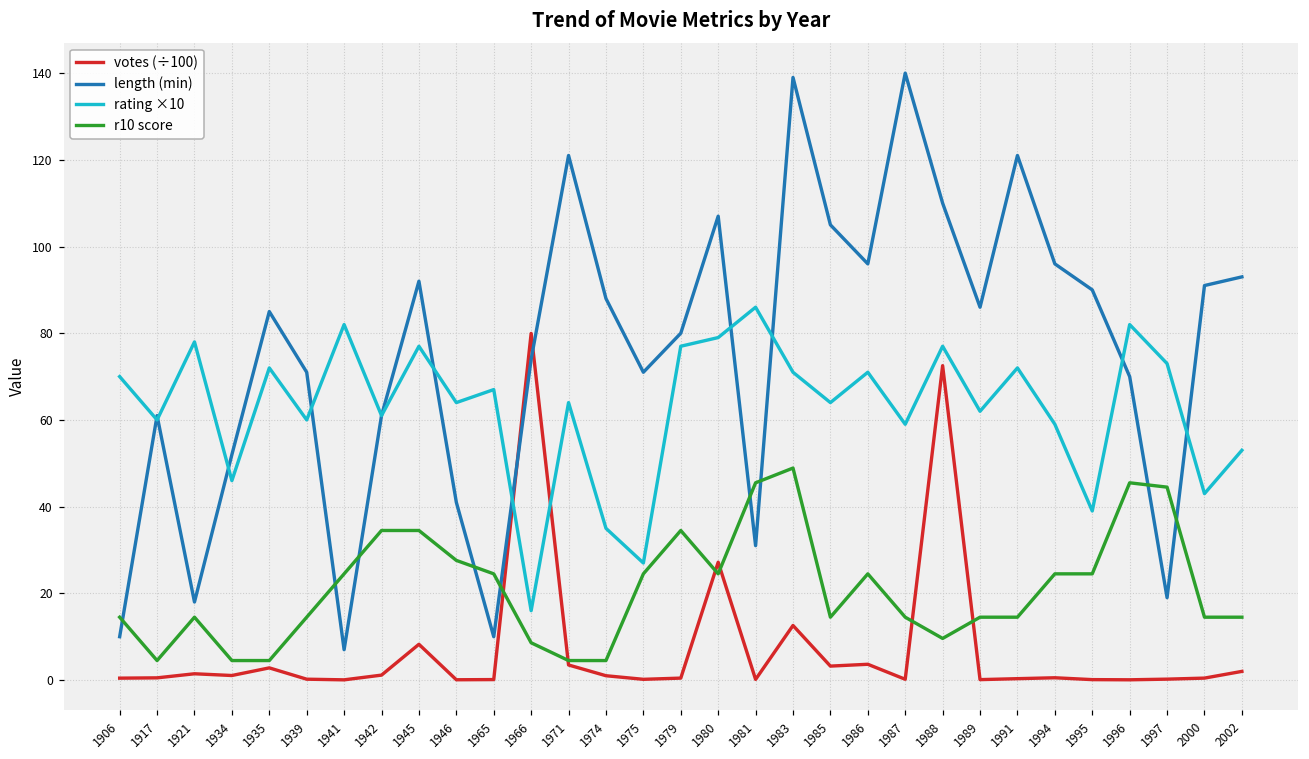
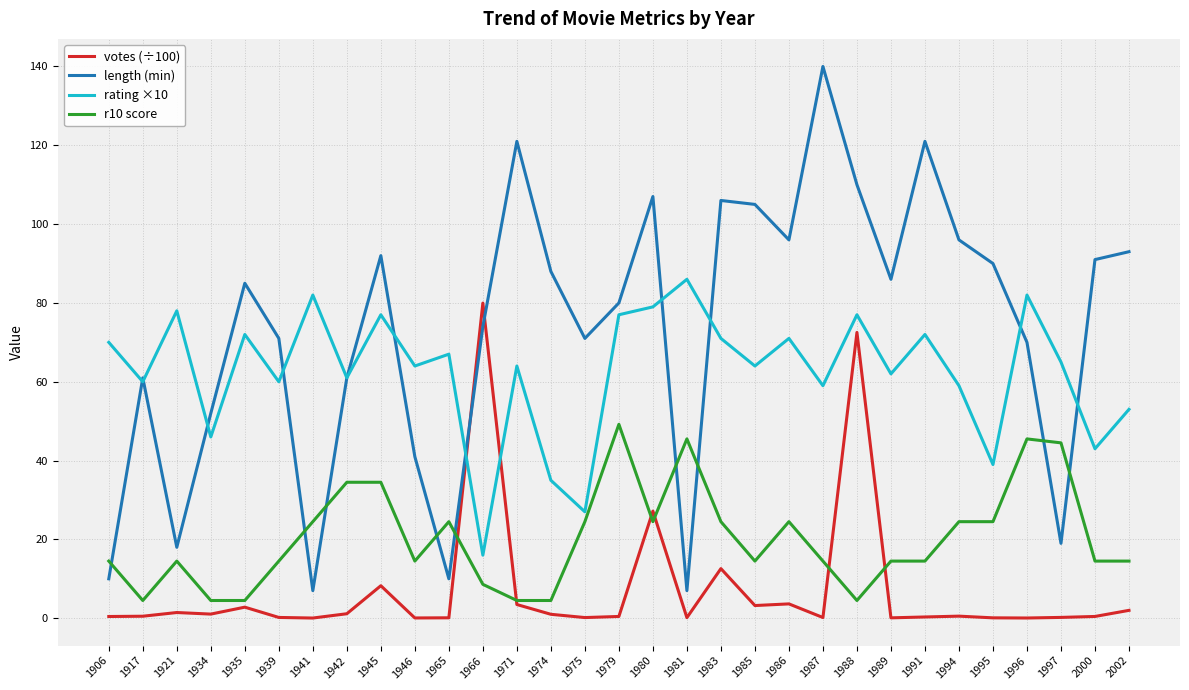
  {
    "votes (÷100)": {
      "1906": 0,
      "1917": 1,
      "1921": 1,
      "1934": 1,
      "1935": 3,
      "1939": 0,
      "1941": 0,
      "1942": 1,
      "1945": 8,
      "1946": 0,
      "1965": 0,
      "1966": 80,
      "1971": 3,
      "1974": 1,
      "1975": 0,
      "1979": 0,
      "1980": 27,
      "1981": 0,
      "1983": 13,
      "1985": 3,
      "1986": 4,
      "1987": 0,
      "1988": 73,
      "1989": 0,
      "1991": 0,
      "1994": 1,
      "1995": 0,
      "1996": 0,
      "1997": 0,
      "2000": 0,
      "2002": 2
    },
    "length (min)": {
      "1906": 10,
      "1917": 61,
      "1921": 18,
      "1934": 52,
      "1935": 85,
      "1939": 71,
      "1941": 7,
      "1945": 92,
      "1946": 41,
      "1965": 10,
      "1966": 74,
      "1971": 121,
      "1974": 88,
      "1975": 71,
      "1979": 80,
      "1980": 107,
-     "1981": 31,
-     "1983": 139,
+     "1981": 7,
+     "1983": 106,
      "1985": 105,
      "1986": 96,
      "1987": 140,
      "1988": 110,
      "1989": 86,
      "1991": 121,
      "1994": 96,
      "1995": 90,
      "1996": 70,
      "1997": 19,
      "2000": 91,
      "2002": 93
    },
    "rating ×10": {
      "1906": 70,
      "1917": 60,
      "1921": 78,
      "1934": 46,
      "1935": 72,
      "1939": 60,
      "1941": 82,
      "1945": 77,
      "1946": 64,
      "1965": 67,
      "1966": 16,
      "1971": 64,
      "1974": 35,
      "1975": 27,
      "1979": 77,
      "1980": 79,
      "1981": 86,
      "1983": 71,
      "1985": 64,
      "1986": 71,
      "1987": 59,
      "1988": 77,
      "1989": 62,
      "1991": 72,
      "1994": 59,
      "1995": 39,
      "1996": 82,
-     "1997": 73,
+     "1997": 65,
      "2000": 43,
      "2002": 53
    },
    "r10 score": {
      "1906": 15,
      "1917": 5,
      "1921": 15,
      "1934": 5,
      "1935": 5,
      "1939": 15,
      "1941": 25,
      "1942": 35,
      "1945": 35,
-     "1946": 28,
+     "1946": 15,
      "1965": 25,
      "1966": 9,
      "1971": 5,
      "1974": 5,
      "1975": 25,
-     "1979": 35,
+     "1979": 49,
      "1980": 25,
      "1981": 46,
-     "1983": 49,
+     "1983": 25,
      "1985": 15,
      "1986": 25,
      "1987": 15,
-     "1988": 10,
+     "1988": 5,
      "1989": 15,
      "1991": 15,
      "1994": 25,
      "1995": 25,
      "1996": 46,
      "1997": 45,
      "2000": 15,
      "2002": 15
    }
  }
